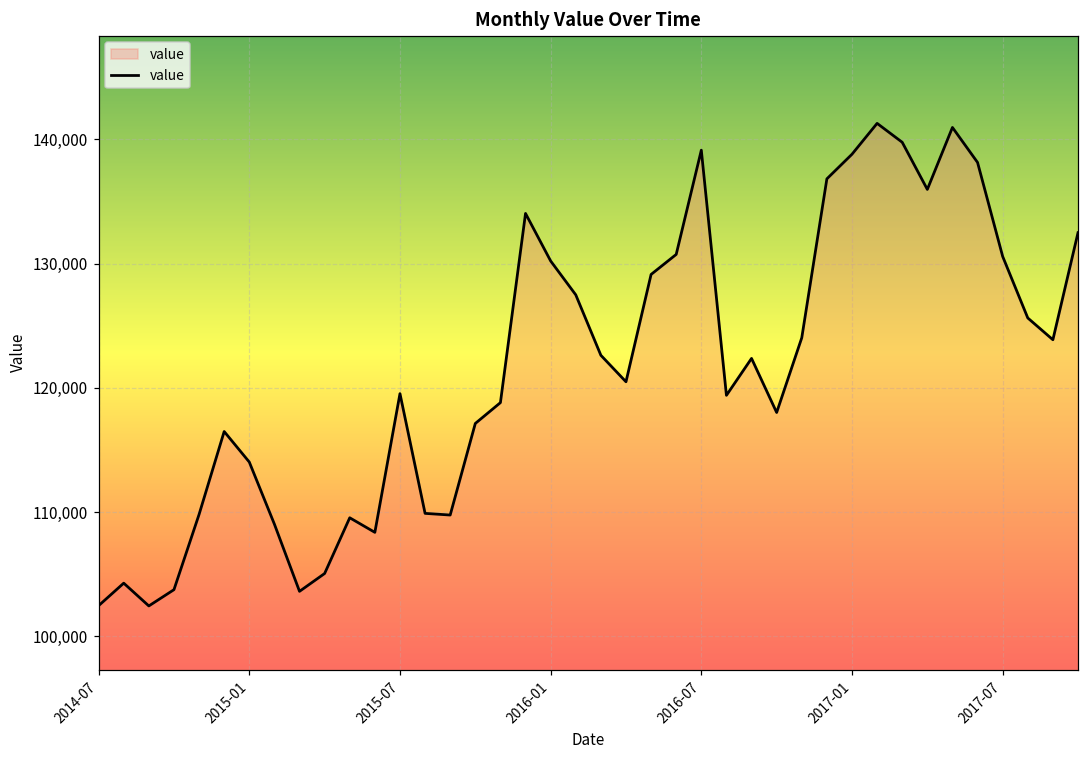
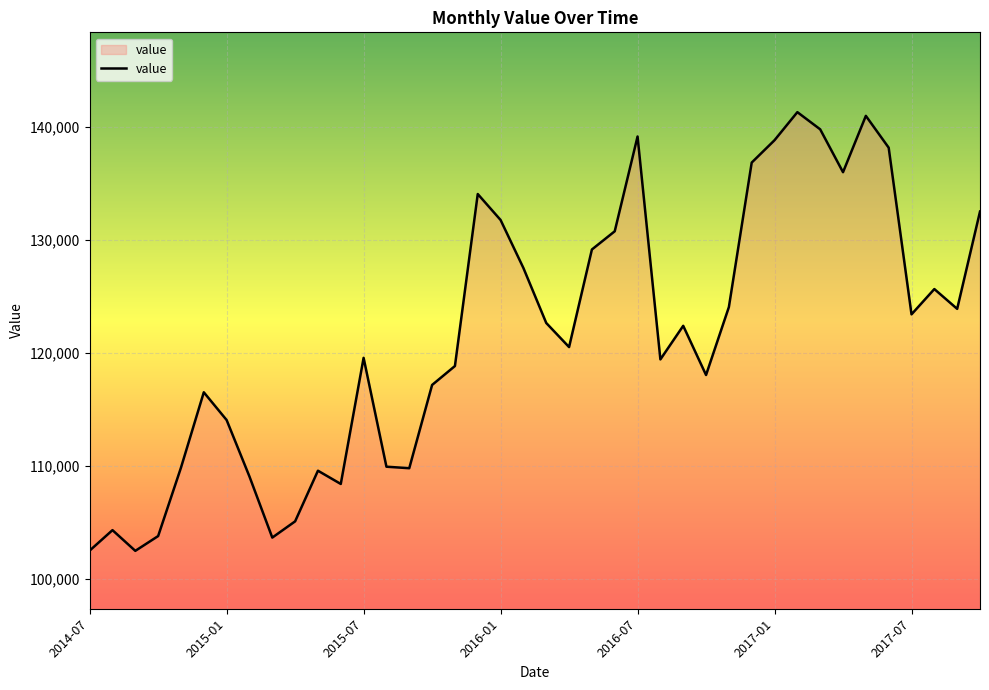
  {
    "2014-07": "102,500",
    "2015-01": "114,000",
    "2015-07": "119,500",
-   "2016-01": "130,200",
+   "2016-01": "131,700",
    "2016-07": "139,100",
    "2017-01": "138,800",
-   "2017-07": "130,600"
+   "2017-07": "123,400"
  }
